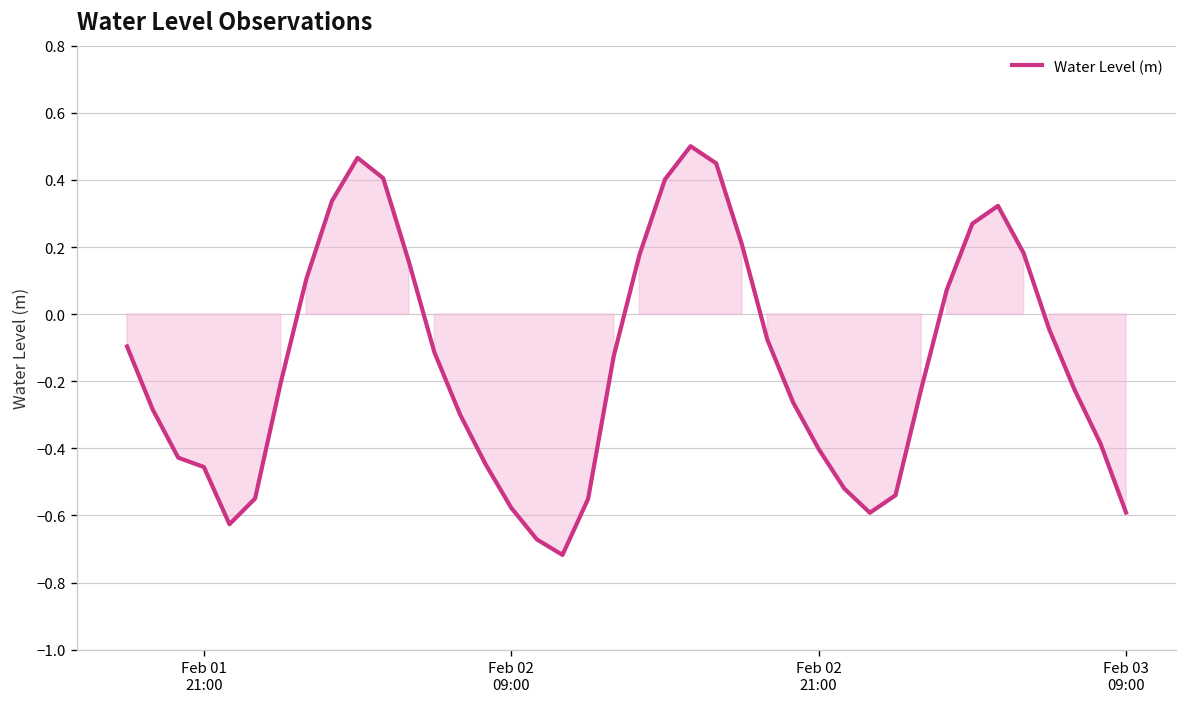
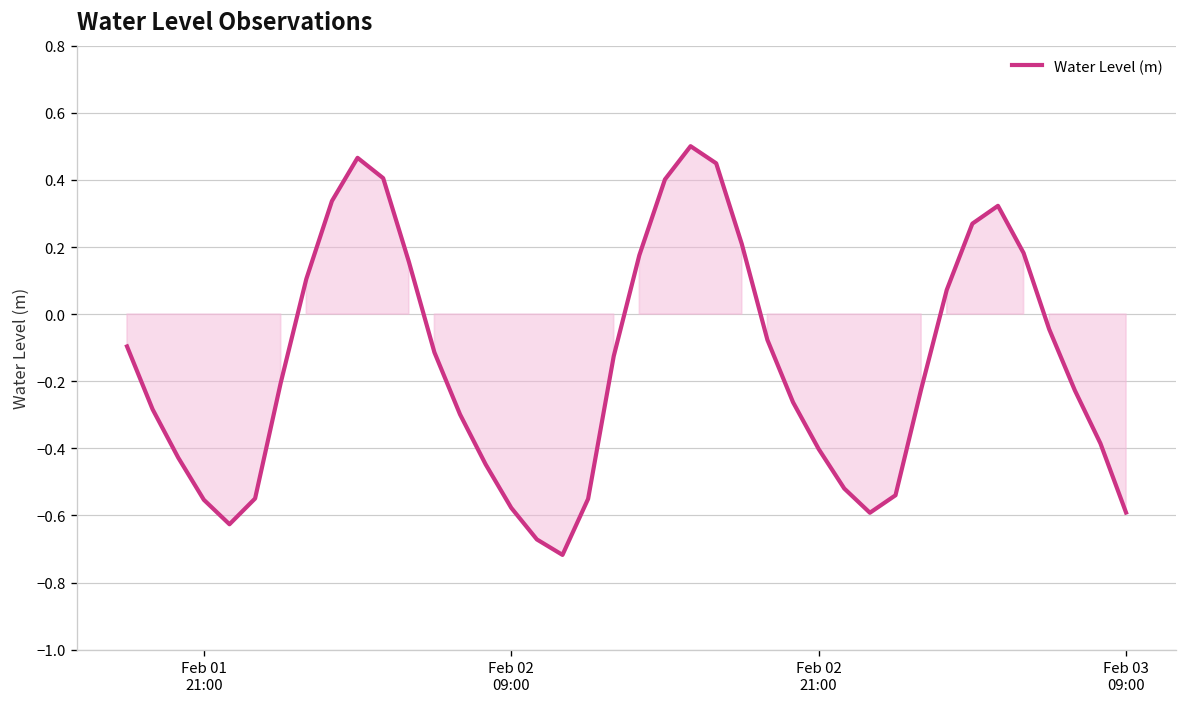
  {
-   "Feb 01 21:00": -0.46,
+   "Feb 01 21:00": -0.55,
    "Feb 02 09:00": -0.58,
    "Feb 02 21:00": -0.40,
    "Feb 03 09:00": -0.59
  }
